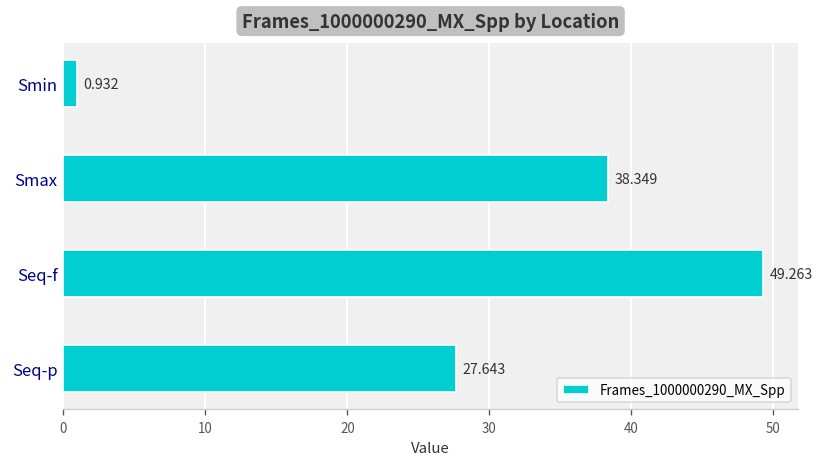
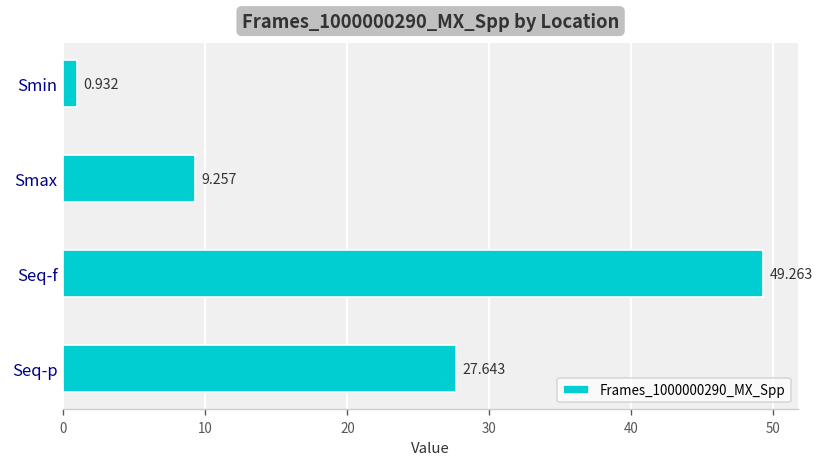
  {
    "Smin": 0.932,
-   "Smax": 38.349,
+   "Smax": 9.257,
    "Seq-f": 49.263,
    "Seq-p": 27.643
  }
